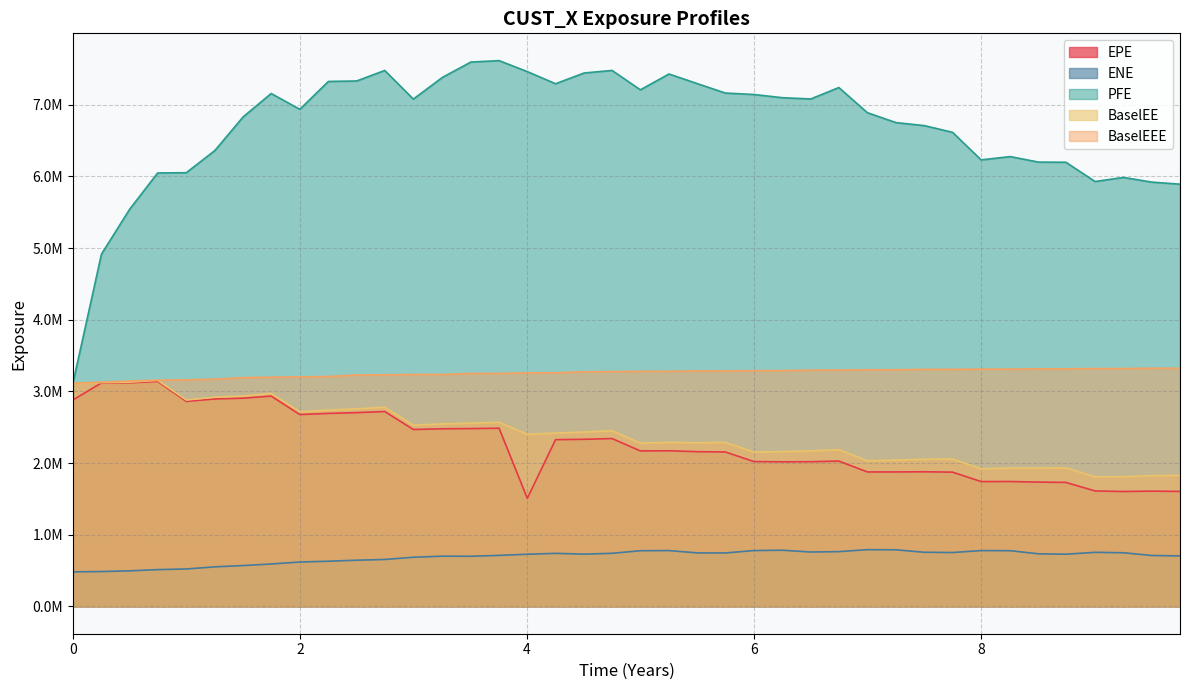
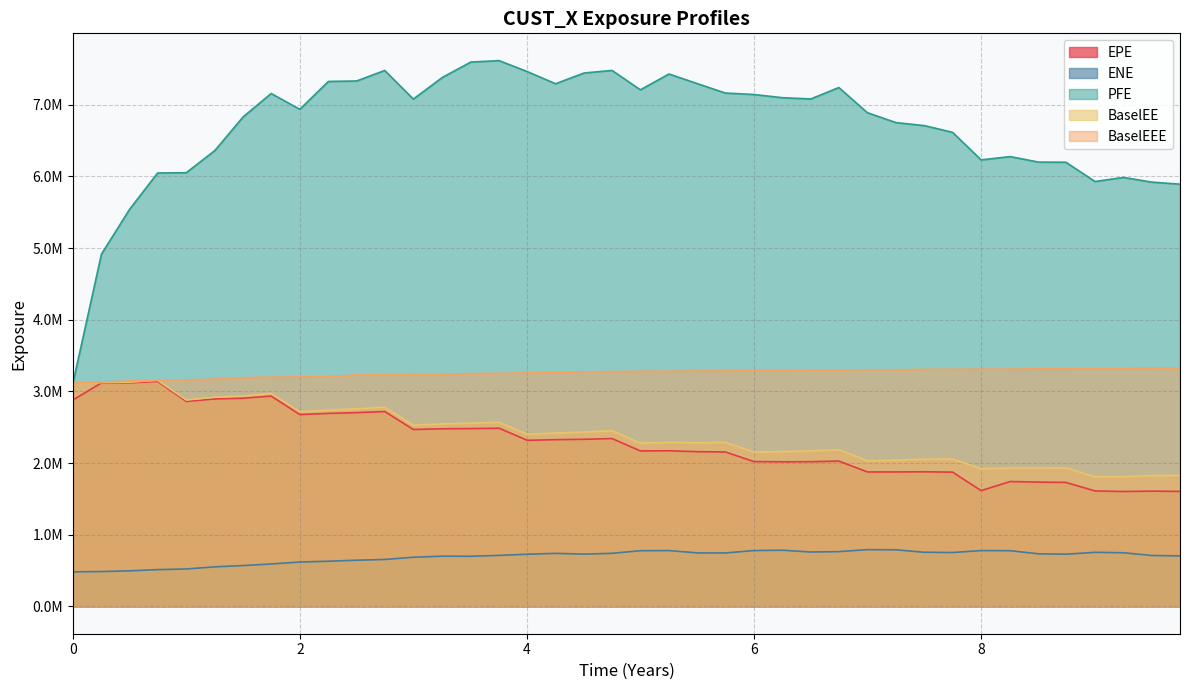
  {
    "EPE": {
      "0": 2900000,
      "2": 2700000,
-     "4": 1500000,
+     "4": 2300000,
      "6": 2000000,
-     "8": 1700000
+     "8": 1600000
    }
  }
